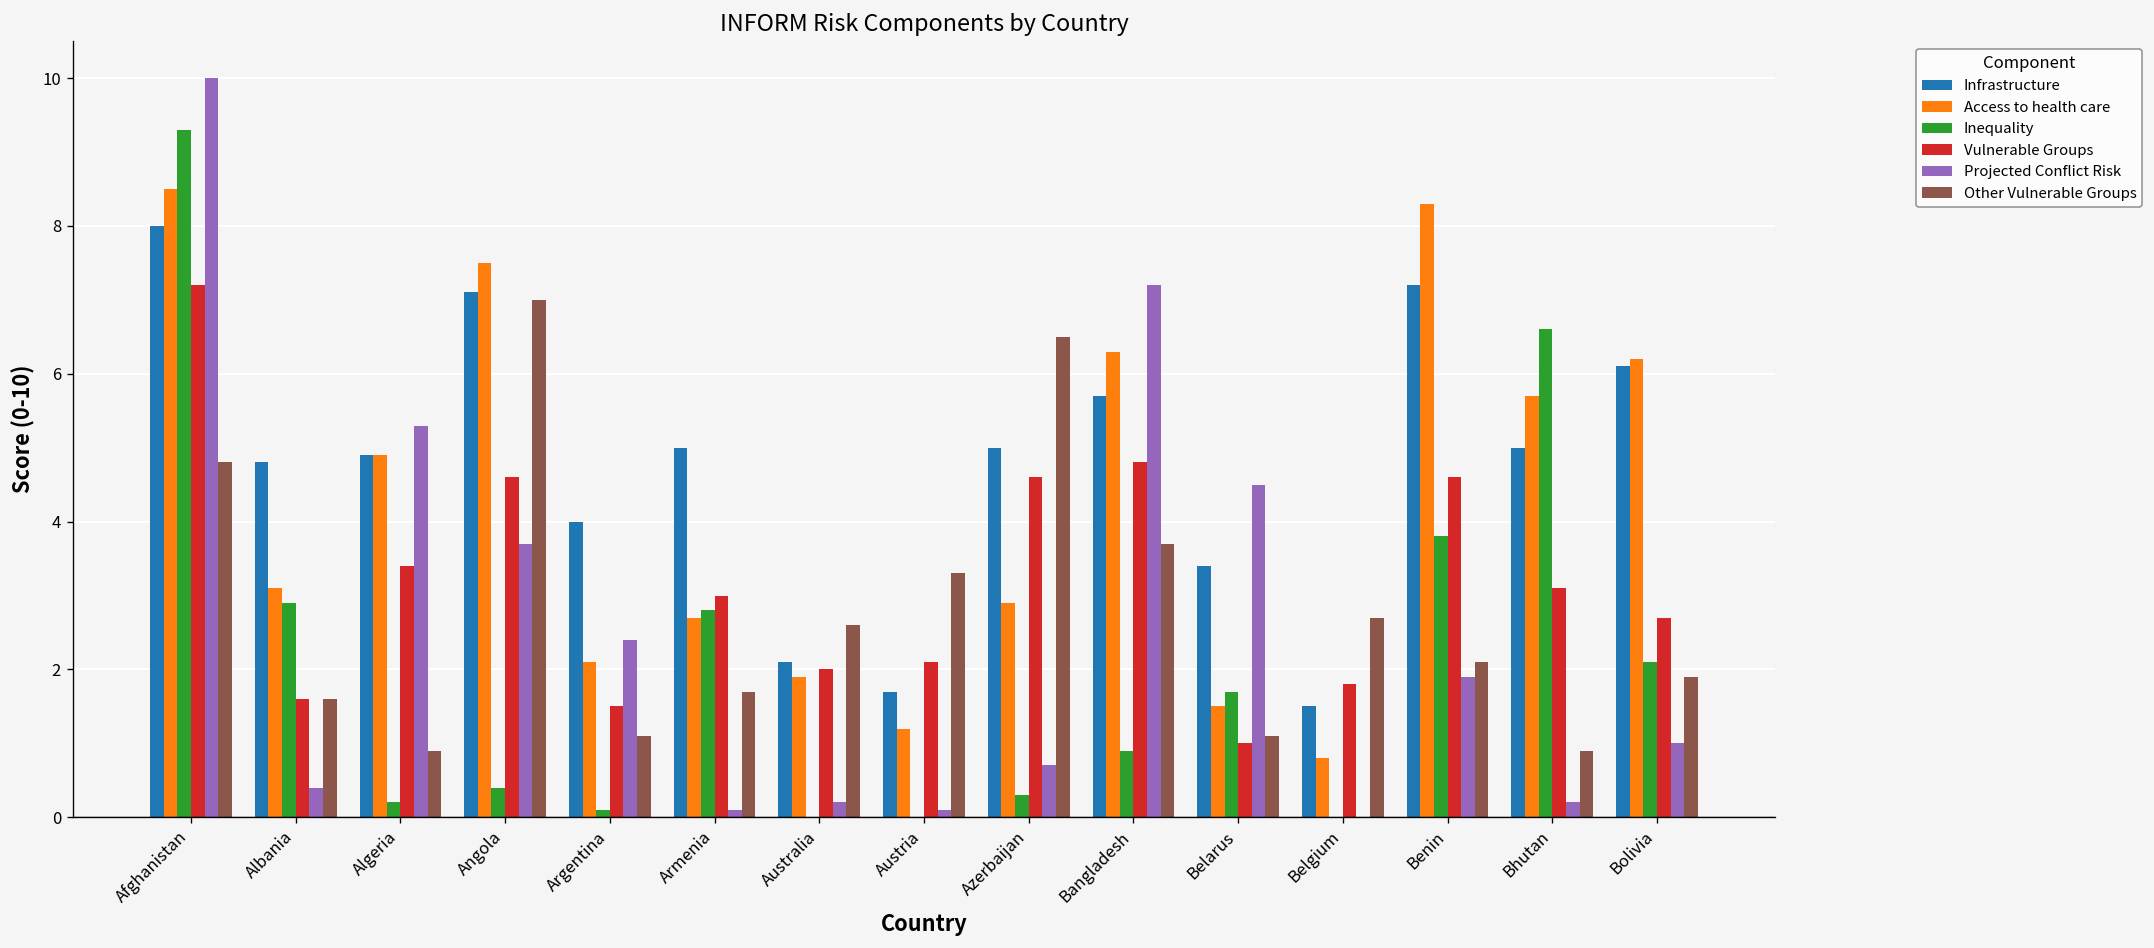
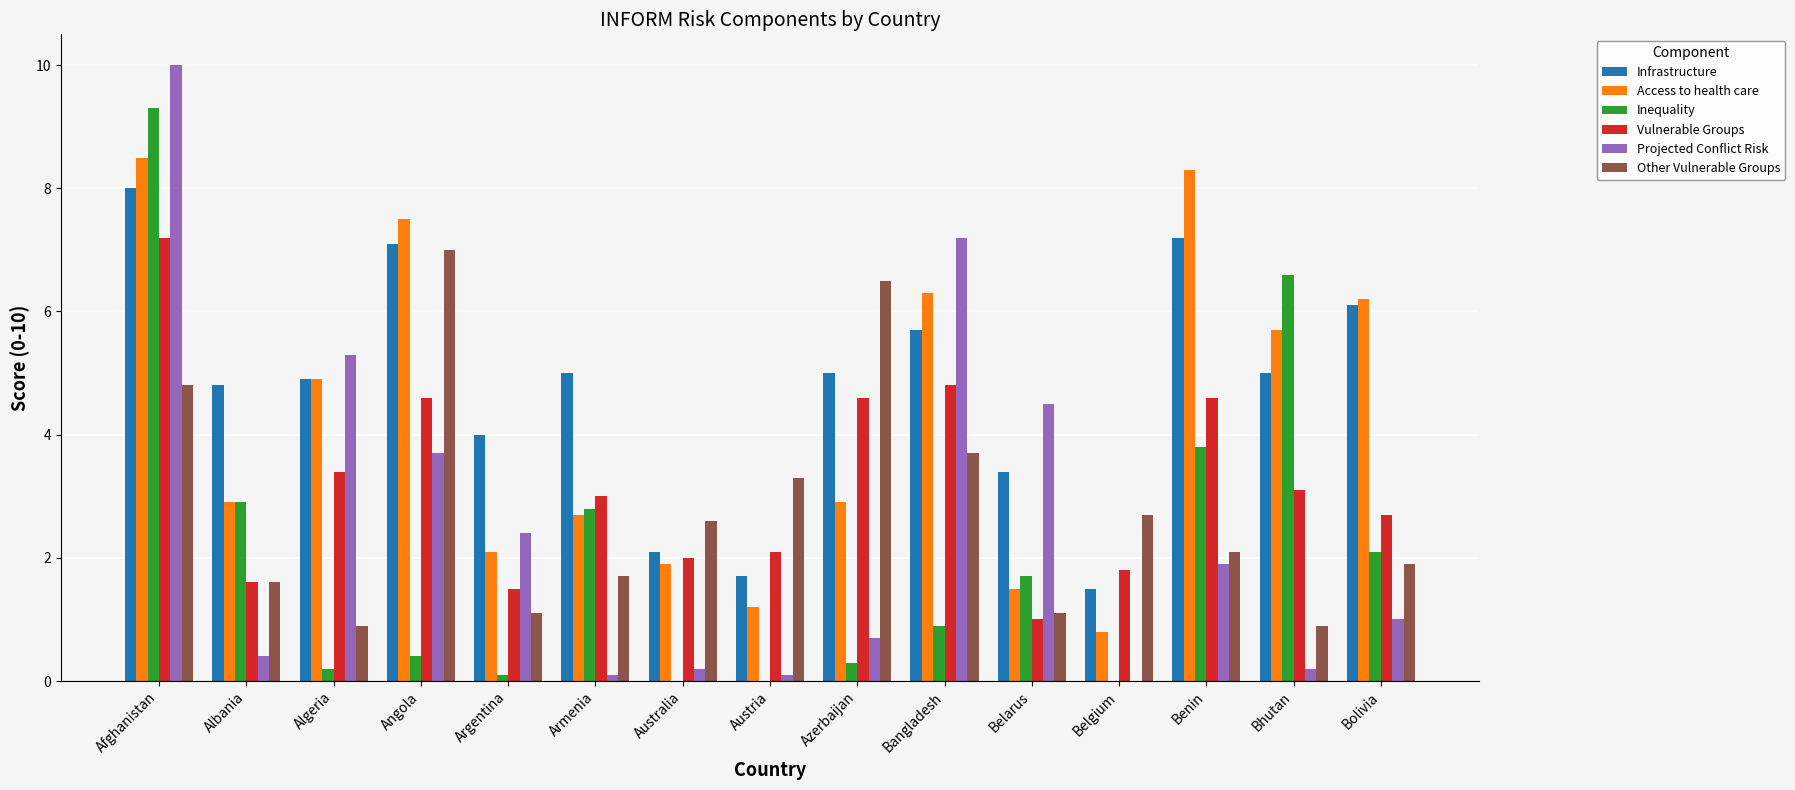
  {
    "Infrastructure": {
      "Afghanistan": 8.0,
      "Albania": 4.8,
      "Algeria": 4.9,
      "Angola": 7.1,
      "Argentina": 4.0,
      "Armenia": 5.0,
      "Australia": 2.1,
      "Austria": 1.7,
      "Azerbaijan": 5.0,
      "Bangladesh": 5.7,
      "Belarus": 3.4,
      "Belgium": 1.5,
      "Benin": 7.2,
      "Bhutan": 5.0,
      "Bolivia": 6.1
    },
    "Access to health care": {
      "Afghanistan": 8.5,
-     "Albania": 3.1,
+     "Albania": 2.9,
      "Algeria": 4.9,
      "Angola": 7.5,
      "Argentina": 2.1,
      "Armenia": 2.7,
      "Australia": 1.9,
      "Austria": 1.2,
      "Azerbaijan": 2.9,
      "Bangladesh": 6.3,
      "Belarus": 1.5,
      "Belgium": 0.8,
      "Benin": 8.3,
      "Bhutan": 5.7,
      "Bolivia": 6.2
    },
    "Inequality": {
      "Afghanistan": 9.3,
      "Albania": 2.9,
      "Algeria": 0.2,
      "Angola": 0.4,
      "Argentina": 0.1,
      "Armenia": 2.8,
      "Australia": 0.0,
      "Austria": 0.0,
      "Azerbaijan": 0.3,
      "Bangladesh": 0.9,
      "Belarus": 1.7,
      "Belgium": 0.0,
      "Benin": 3.8,
      "Bhutan": 6.6,
      "Bolivia": 2.1
    },
    "Vulnerable Groups": {
      "Afghanistan": 7.2,
      "Albania": 1.6,
      "Algeria": 3.4,
      "Angola": 4.6,
      "Argentina": 1.5,
      "Armenia": 3.0,
      "Australia": 2.0,
      "Austria": 2.1,
      "Azerbaijan": 4.6,
      "Bangladesh": 4.8,
      "Belarus": 1.0,
      "Belgium": 1.8,
      "Benin": 4.6,
      "Bhutan": 3.1,
      "Bolivia": 2.7
    },
    "Projected Conflict Risk": {
      "Afghanistan": 10.0,
      "Albania": 0.4,
      "Algeria": 5.3,
      "Angola": 3.7,
      "Argentina": 2.4,
      "Armenia": 0.1,
      "Australia": 0.2,
      "Austria": 0.1,
      "Azerbaijan": 0.7,
      "Bangladesh": 7.2,
      "Belarus": 4.5,
      "Belgium": 0.0,
      "Benin": 1.9,
      "Bhutan": 0.2,
      "Bolivia": 1.0
    },
    "Other Vulnerable Groups": {
      "Afghanistan": 4.8,
      "Albania": 1.6,
      "Algeria": 0.9,
      "Angola": 7.0,
      "Argentina": 1.1,
      "Armenia": 1.7,
      "Australia": 2.6,
      "Austria": 3.3,
      "Azerbaijan": 6.5,
      "Bangladesh": 3.7,
      "Belarus": 1.1,
      "Belgium": 2.7,
      "Benin": 2.1,
      "Bhutan": 0.9,
      "Bolivia": 1.9
    }
  }
